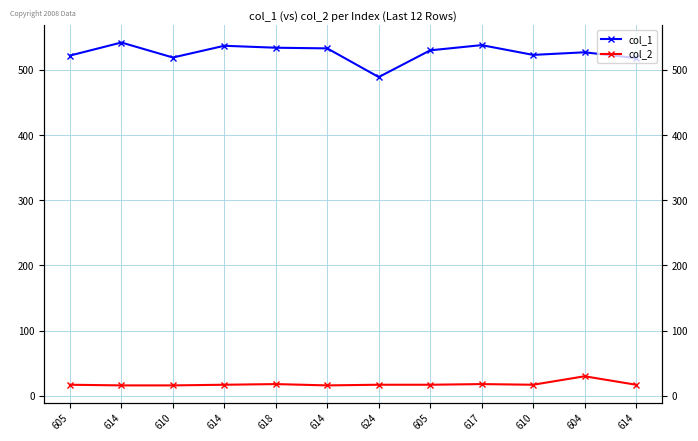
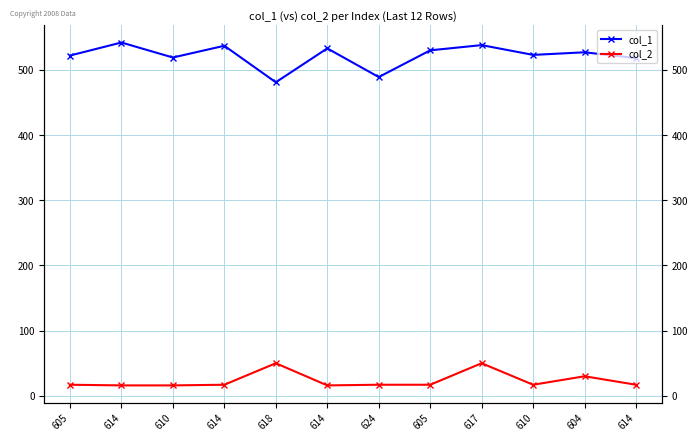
  {
    "col_1": {
-     "618": 530,
+     "618": 480,
      "624": 490,
      "617": 540,
      "604": 530
    },
    "col_2": {
-     "618": 20,
+     "618": 50,
      "624": 20,
-     "617": 20,
+     "617": 50,
      "604": 30
    }
  }
